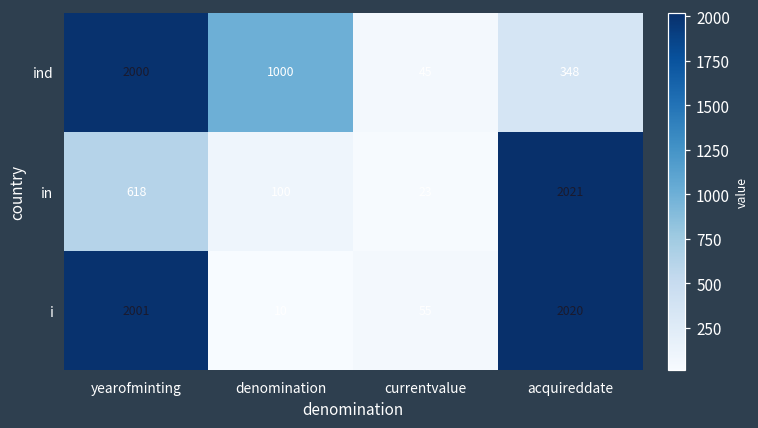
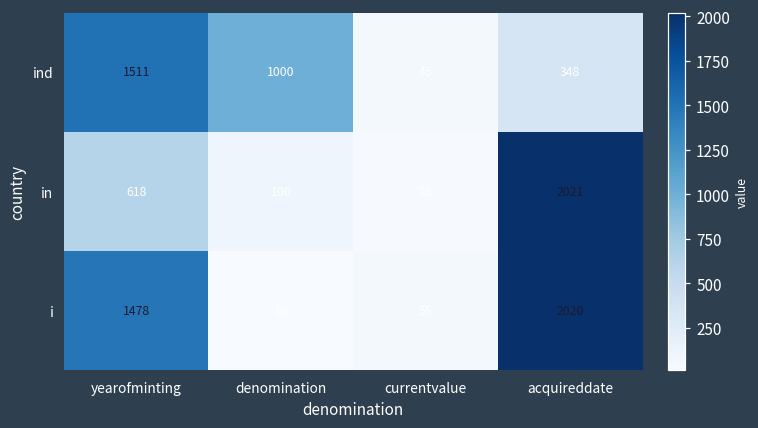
  {
    "ind": {
-     "yearofminting": 2000,
+     "yearofminting": 1511,
      "denomination": 1000
    },
    "in": {
      "yearofminting": 618,
      "acquireddate": 2021
    },
    "i": {
-     "yearofminting": 2001,
+     "yearofminting": 1478,
      "acquireddate": 2020
    }
  }
